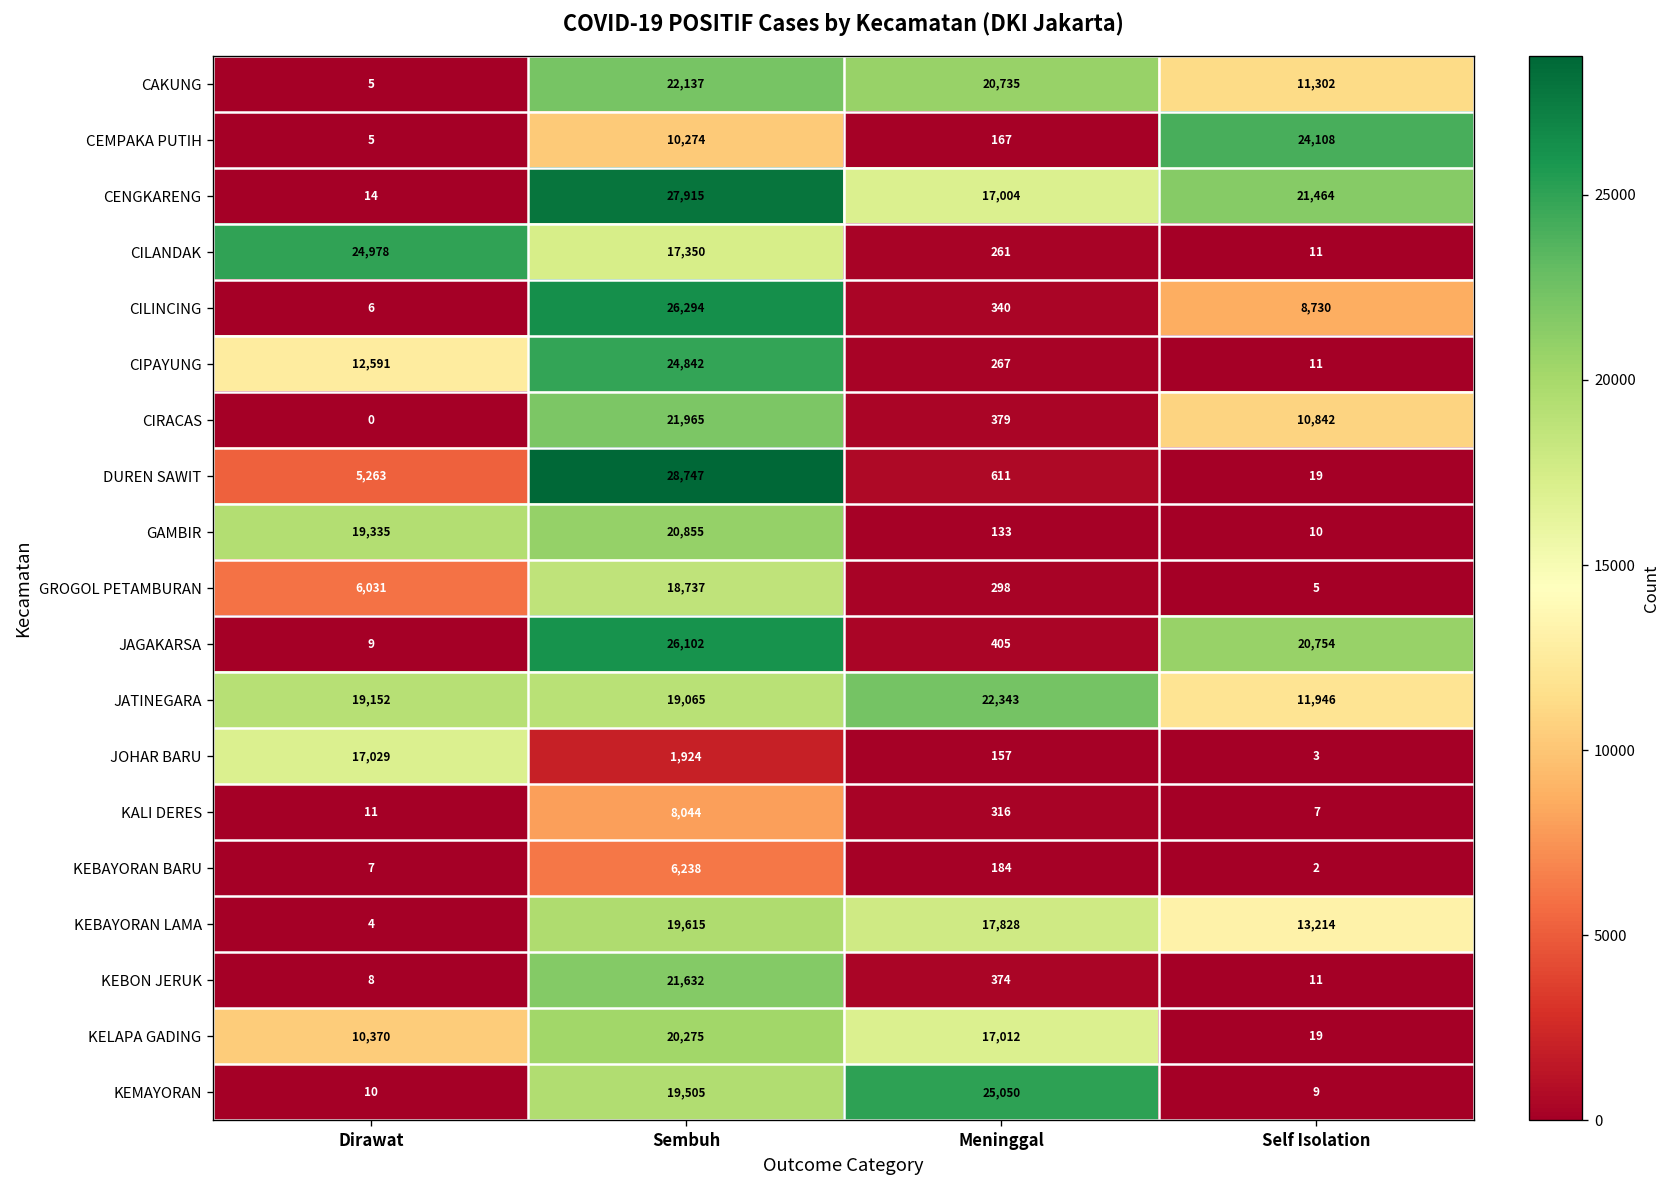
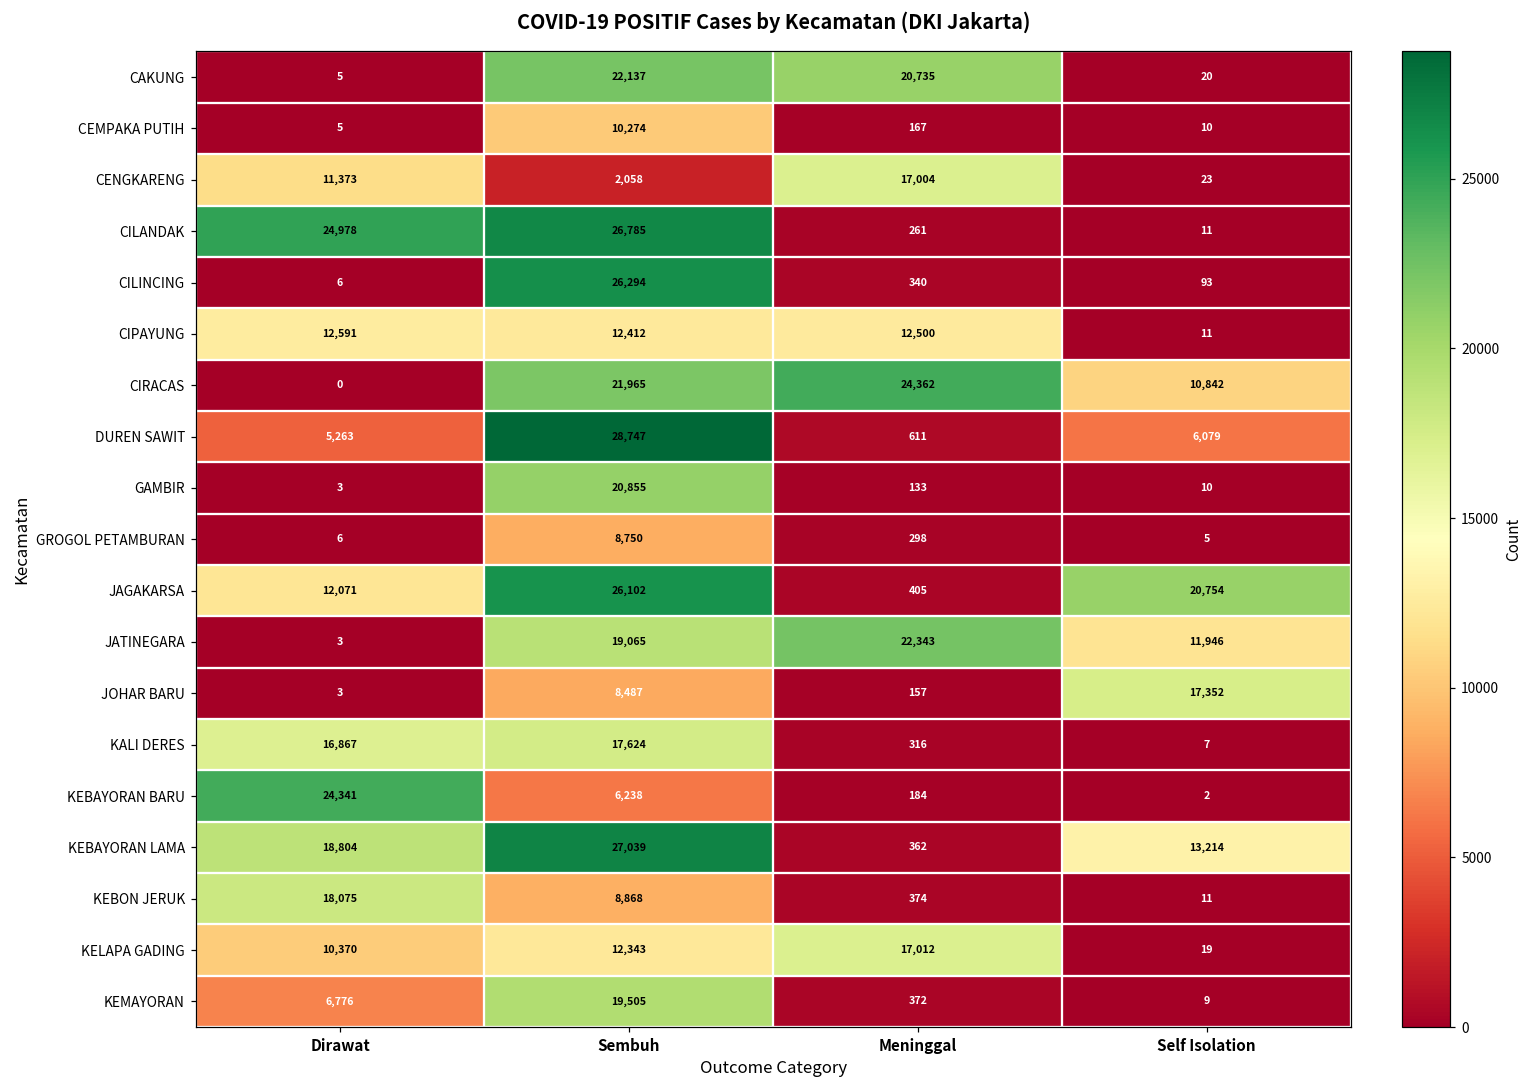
  {
    "CAKUNG": {
      "Dirawat": "5",
      "Sembuh": "22,137",
      "Meninggal": "20,735",
-     "Self Isolation": "11,302"
+     "Self Isolation": "20"
    },
    "CEMPAKA PUTIH": {
      "Dirawat": "5",
      "Sembuh": "10,274",
      "Meninggal": "167",
-     "Self Isolation": "24,108"
+     "Self Isolation": "10"
    },
    "CENGKARENG": {
-     "Dirawat": "14",
-     "Sembuh": "27,915",
+     "Dirawat": "11,373",
+     "Sembuh": "2,058",
      "Meninggal": "17,004",
-     "Self Isolation": "21,464"
+     "Self Isolation": "23"
    },
    "CILANDAK": {
      "Dirawat": "24,978",
-     "Sembuh": "17,350",
+     "Sembuh": "26,785",
      "Meninggal": "261",
      "Self Isolation": "11"
    },
    "CILINCING": {
      "Dirawat": "6",
      "Sembuh": "26,294",
      "Meninggal": "340",
-     "Self Isolation": "8,730"
+     "Self Isolation": "93"
    },
    "CIPAYUNG": {
      "Dirawat": "12,591",
-     "Sembuh": "24,842",
-     "Meninggal": "267",
+     "Sembuh": "12,412",
+     "Meninggal": "12,500",
      "Self Isolation": "11"
    },
    "CIRACAS": {
      "Dirawat": "0",
      "Sembuh": "21,965",
-     "Meninggal": "379",
+     "Meninggal": "24,362",
      "Self Isolation": "10,842"
    },
    "DUREN SAWIT": {
      "Dirawat": "5,263",
      "Sembuh": "28,747",
      "Meninggal": "611",
-     "Self Isolation": "19"
+     "Self Isolation": "6,079"
    },
    "GAMBIR": {
-     "Dirawat": "19,335",
+     "Dirawat": "3",
      "Sembuh": "20,855",
      "Meninggal": "133",
      "Self Isolation": "10"
    },
    "GROGOL PETAMBURAN": {
-     "Dirawat": "6,031",
-     "Sembuh": "18,737",
+     "Dirawat": "6",
+     "Sembuh": "8,750",
      "Meninggal": "298",
      "Self Isolation": "5"
    },
    "JAGAKARSA": {
-     "Dirawat": "9",
+     "Dirawat": "12,071",
      "Sembuh": "26,102",
      "Meninggal": "405",
      "Self Isolation": "20,754"
    },
    "JATINEGARA": {
-     "Dirawat": "19,152",
+     "Dirawat": "3",
      "Sembuh": "19,065",
      "Meninggal": "22,343",
      "Self Isolation": "11,946"
    },
    "JOHAR BARU": {
-     "Dirawat": "17,029",
-     "Sembuh": "1,924",
+     "Dirawat": "3",
+     "Sembuh": "8,487",
      "Meninggal": "157",
-     "Self Isolation": "3"
+     "Self Isolation": "17,352"
    },
    "KALI DERES": {
-     "Dirawat": "11",
-     "Sembuh": "8,044",
+     "Dirawat": "16,867",
+     "Sembuh": "17,624",
      "Meninggal": "316",
      "Self Isolation": "7"
    },
    "KEBAYORAN BARU": {
-     "Dirawat": "7",
+     "Dirawat": "24,341",
      "Sembuh": "6,238",
      "Meninggal": "184",
      "Self Isolation": "2"
    },
    "KEBAYORAN LAMA": {
-     "Dirawat": "4",
-     "Sembuh": "19,615",
-     "Meninggal": "17,828",
+     "Dirawat": "18,804",
+     "Sembuh": "27,039",
+     "Meninggal": "362",
      "Self Isolation": "13,214"
    },
    "KEBON JERUK": {
-     "Dirawat": "8",
-     "Sembuh": "21,632",
+     "Dirawat": "18,075",
+     "Sembuh": "8,868",
      "Meninggal": "374",
      "Self Isolation": "11"
    },
    "KELAPA GADING": {
      "Dirawat": "10,370",
-     "Sembuh": "20,275",
+     "Sembuh": "12,343",
      "Meninggal": "17,012",
      "Self Isolation": "19"
    },
    "KEMAYORAN": {
-     "Dirawat": "10",
+     "Dirawat": "6,776",
      "Sembuh": "19,505",
-     "Meninggal": "25,050",
+     "Meninggal": "372",
      "Self Isolation": "9"
    }
  }
